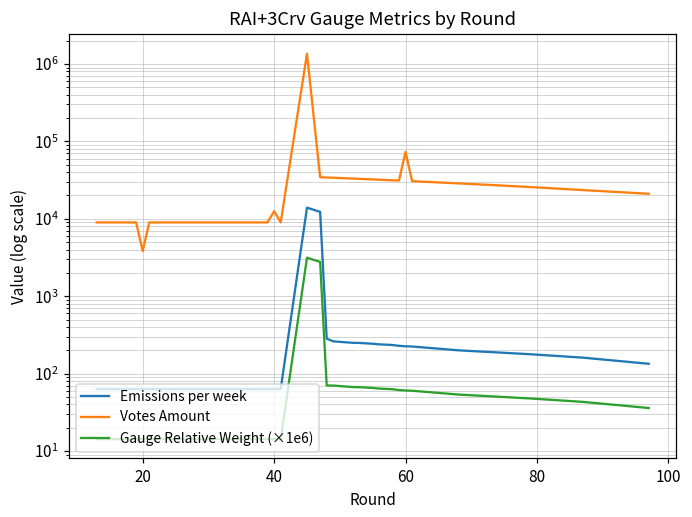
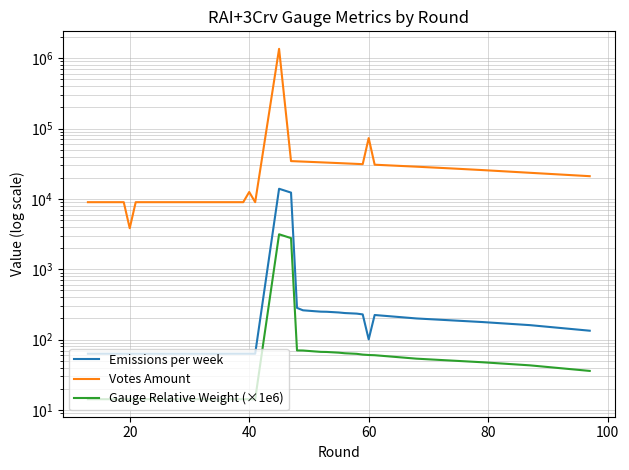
  {
    "Emissions per week": {
-     "60": 230
+     "60": 100
    },
    "Votes Amount": {
      "20": 4000,
      "40": 13000,
      "60": 70000
    },
    "Gauge Relative Weight (×1e6)": {
      "60": 60
    }
  }
